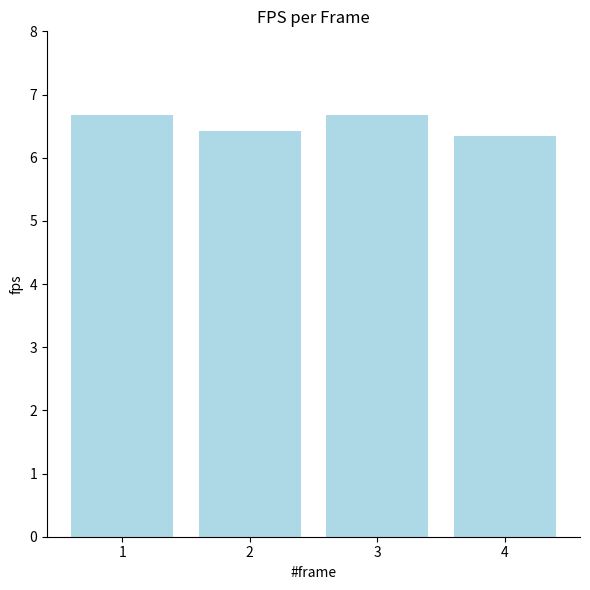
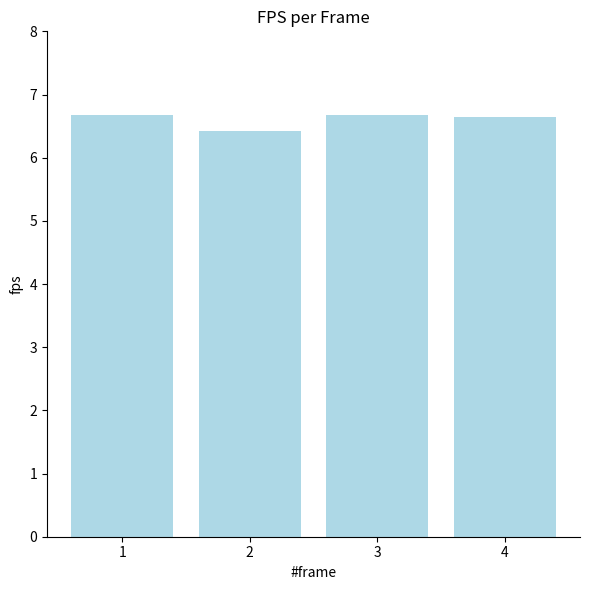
  {
    "1": 6.7,
    "2": 6.4,
    "3": 6.7,
-   "4": 6.3
+   "4": 6.6
  }
